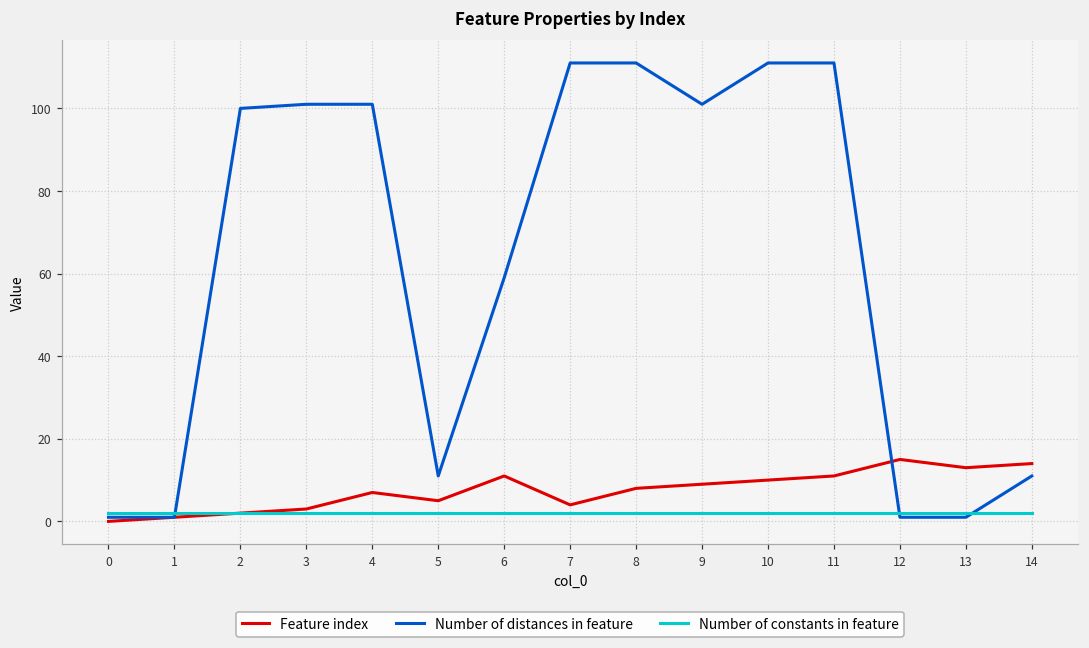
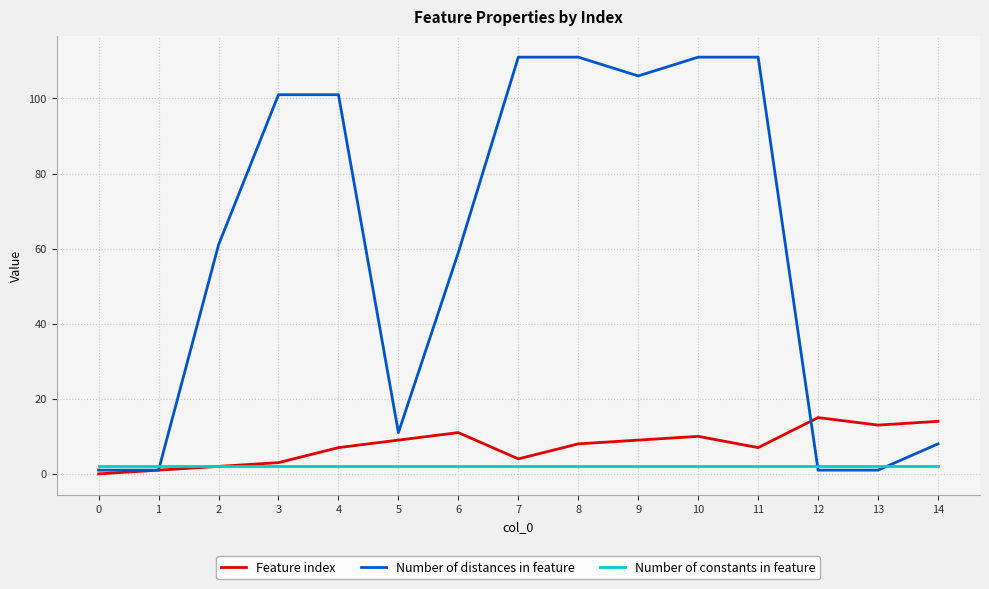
  {
    "Feature index": {
      "0": 0,
      "3": 3,
      "4": 7,
-     "5": 5,
+     "5": 9,
      "6": 11,
      "7": 4,
      "8": 8,
      "9": 9,
      "10": 10,
-     "11": 11,
+     "11": 7,
      "12": 15,
      "13": 13,
      "14": 14
    },
    "Number of distances in feature": {
      "0": 1,
-     "2": 100,
+     "2": 61,
      "3": 101,
      "4": 101,
      "5": 11,
      "6": 59,
      "7": 111,
      "8": 111,
-     "9": 101,
+     "9": 106,
      "10": 111,
      "11": 111,
      "12": 1,
      "13": 1,
-     "14": 11
+     "14": 8
    },
    "Number of constants in feature": {
      "0": 2,
      "1": 2,
      "3": 2,
      "4": 2,
      "5": 2,
      "6": 2,
      "7": 2,
      "8": 2,
      "9": 2,
      "10": 2,
      "11": 2,
      "12": 2,
      "13": 2,
      "14": 2
    }
  }
